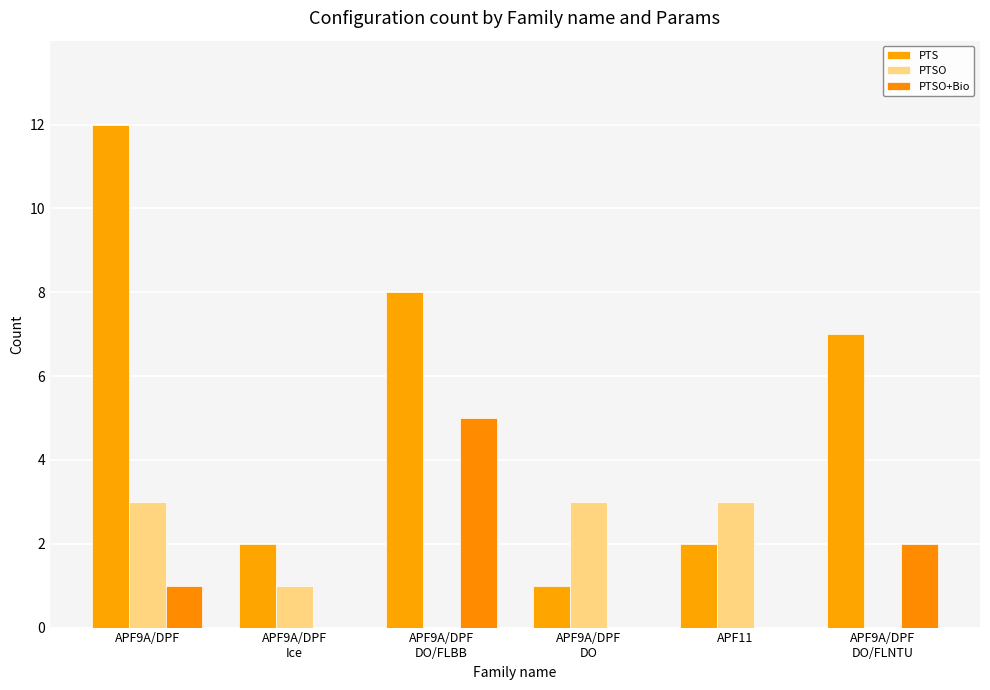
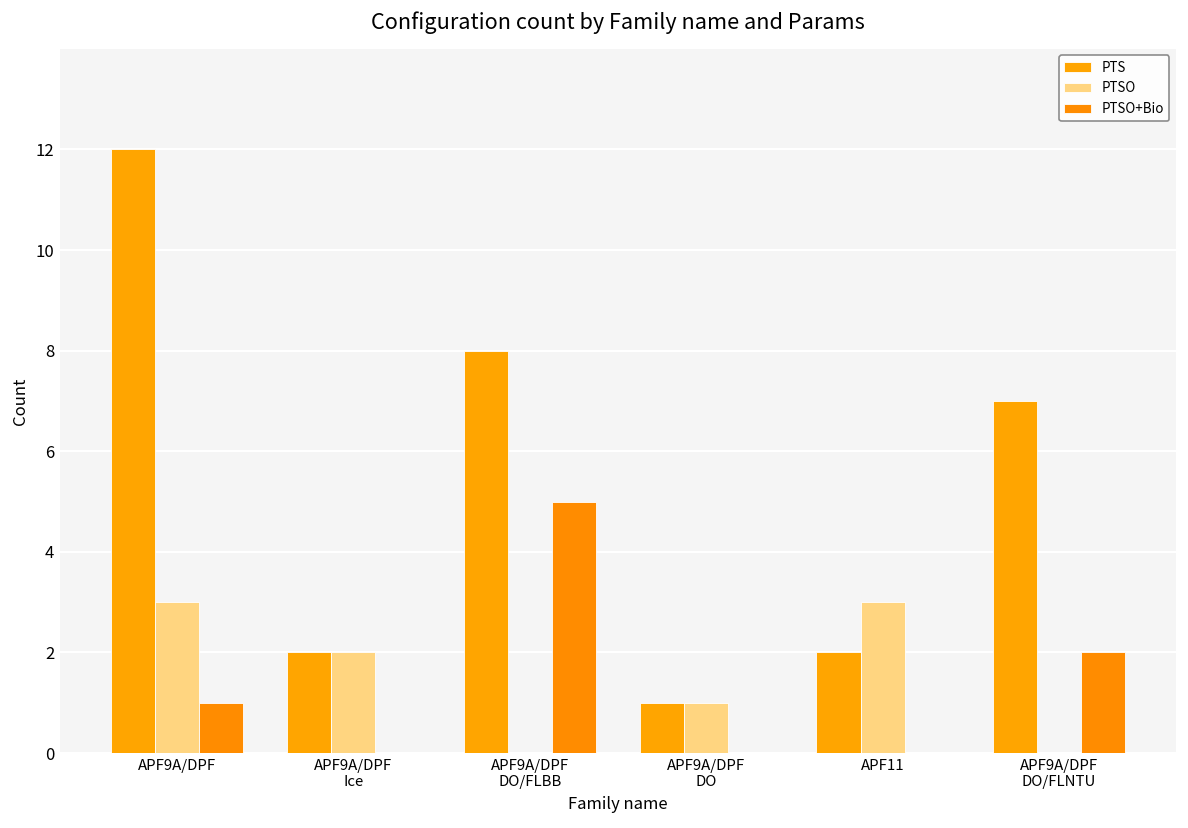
  {
    "PTSO": {
      "APF9A/DPF": 3,
-     "APF9A/DPF Ice": 1,
+     "APF9A/DPF Ice": 2,
      "APF9A/DPF DO/FLBB": 0,
-     "APF9A/DPF DO": 3,
+     "APF9A/DPF DO": 1,
      "APF11": 3,
      "APF9A/DPF DO/FLNTU": 0
    }
  }
